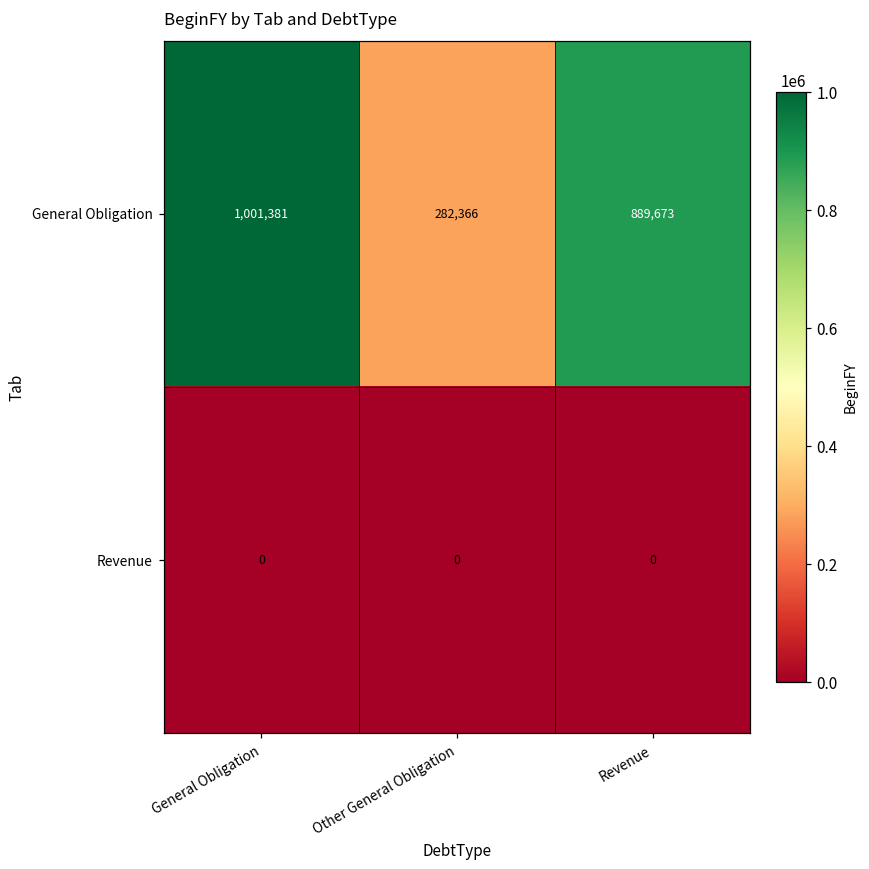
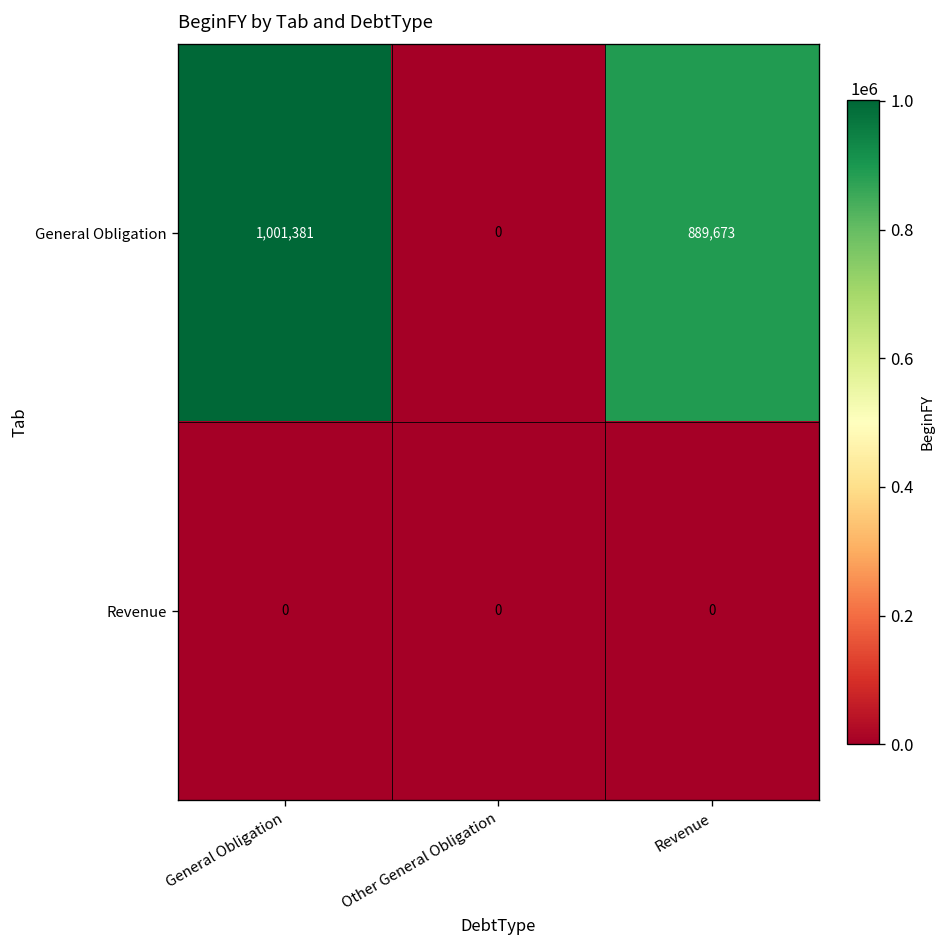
  {
    "General Obligation": {
      "General Obligation": "1,001,381",
-     "Other General Obligation": "282,366",
+     "Other General Obligation": "0",
      "Revenue": "889,673"
    },
    "Revenue": {
      "General Obligation": "0",
      "Other General Obligation": "0",
      "Revenue": "0"
    }
  }
